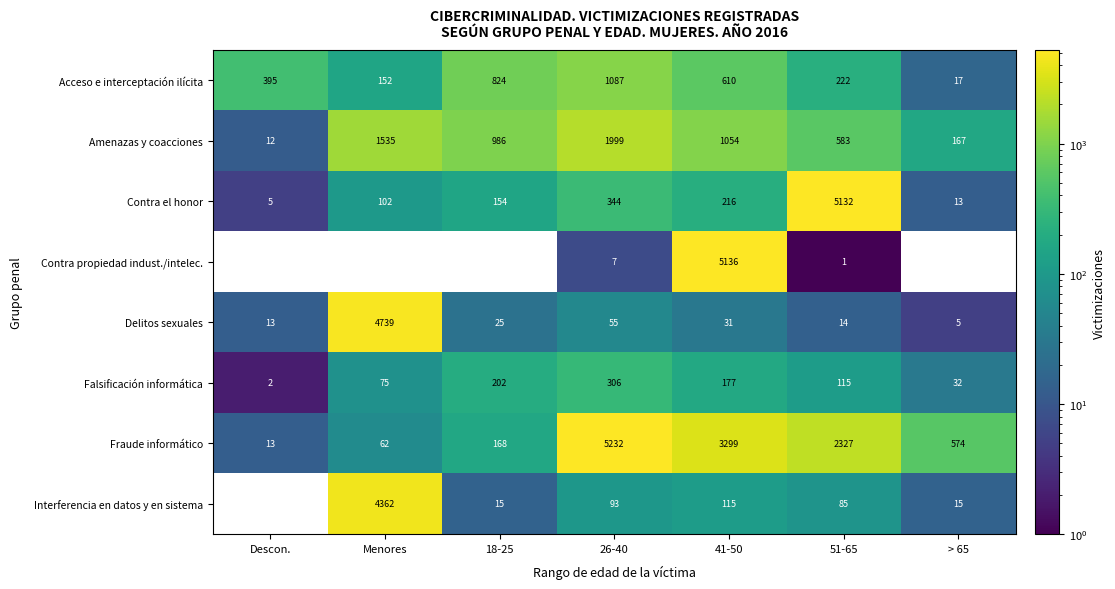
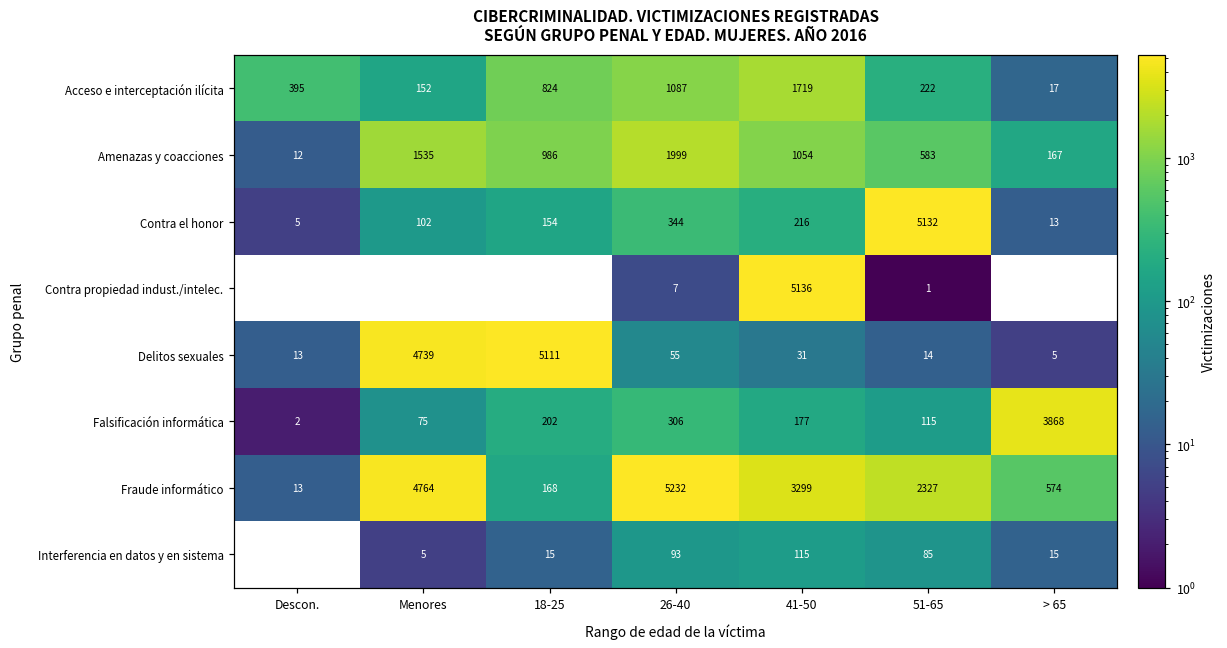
  {
    "Acceso e interceptación ilícita": {
      "Descon.": 395,
      "Menores": 152,
      "18-25": 824,
      "26-40": 1087,
-     "41-50": 610,
+     "41-50": 1719,
      "51-65": 222,
      "> 65": 17
    },
    "Amenazas y coacciones": {
      "Descon.": 12,
      "Menores": 1535,
      "18-25": 986,
      "26-40": 1999,
      "41-50": 1054,
      "51-65": 583,
      "> 65": 167
    },
    "Contra el honor": {
      "Descon.": 5,
      "Menores": 102,
      "18-25": 154,
      "26-40": 344,
      "41-50": 216,
      "51-65": 5132,
      "> 65": 13
    },
    "Contra propiedad indust./intelec.": {
      "26-40": 7,
      "41-50": 5136,
      "51-65": 1
    },
    "Delitos sexuales": {
      "Descon.": 13,
      "Menores": 4739,
-     "18-25": 25,
+     "18-25": 5111,
      "26-40": 55,
      "41-50": 31,
      "51-65": 14,
      "> 65": 5
    },
    "Falsificación informática": {
      "Descon.": 2,
      "Menores": 75,
      "18-25": 202,
      "26-40": 306,
      "41-50": 177,
      "51-65": 115,
-     "> 65": 32
+     "> 65": 3868
    },
    "Fraude informático": {
      "Descon.": 13,
-     "Menores": 62,
+     "Menores": 4764,
      "18-25": 168,
      "26-40": 5232,
      "41-50": 3299,
      "51-65": 2327,
      "> 65": 574
    },
    "Interferencia en datos y en sistema": {
-     "Menores": 4362,
+     "Menores": 5,
      "18-25": 15,
      "26-40": 93,
      "41-50": 115,
      "51-65": 85,
      "> 65": 15
    }
  }
